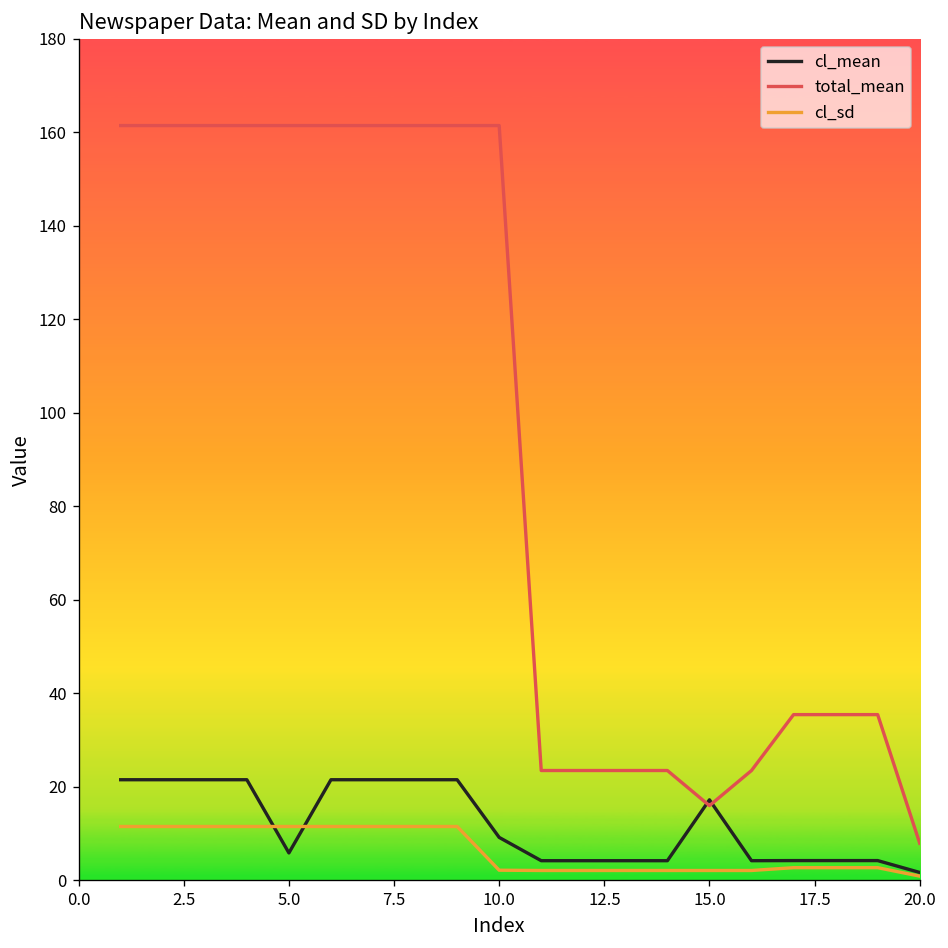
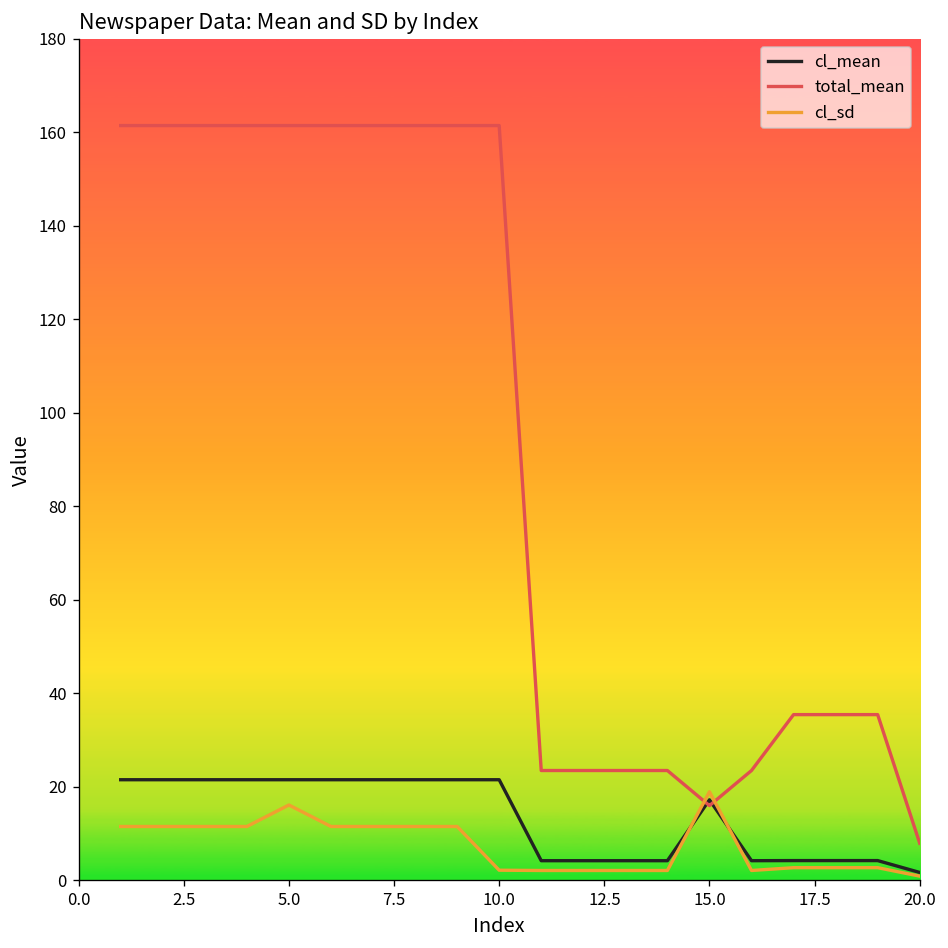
  {
    "cl_mean": {
-     "5.0": 6,
-     "10.0": 9,
+     "5.0": 22,
+     "10.0": 22,
      "15.0": 17,
      "20.0": 2
    },
    "total_mean": {
      "5.0": 161,
      "10.0": 161,
      "15.0": 16,
      "20.0": 8
    },
    "cl_sd": {
-     "5.0": 12,
+     "5.0": 16,
      "10.0": 2,
-     "15.0": 2,
+     "15.0": 19,
      "20.0": 1
    }
  }
